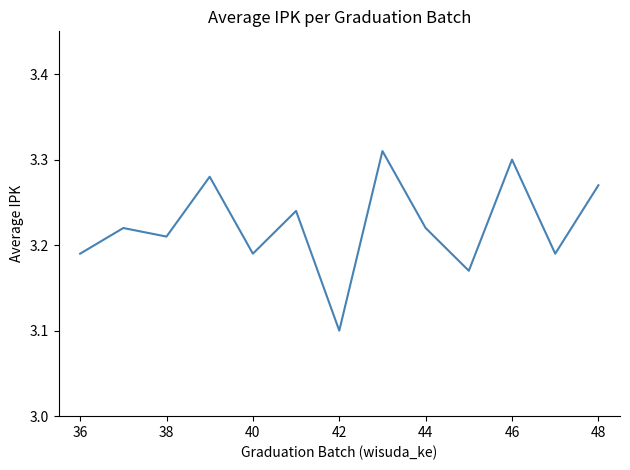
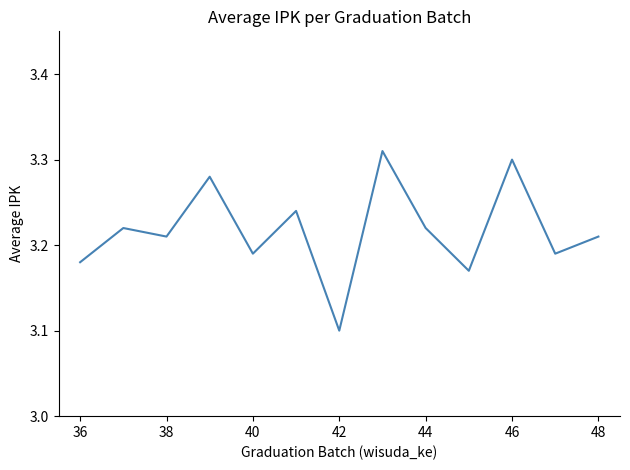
  {
-   "36": 3.19,
+   "36": 3.18,
    "38": 3.21,
    "40": 3.19,
    "42": 3.10,
    "44": 3.22,
    "46": 3.30,
-   "48": 3.27
+   "48": 3.21
  }
